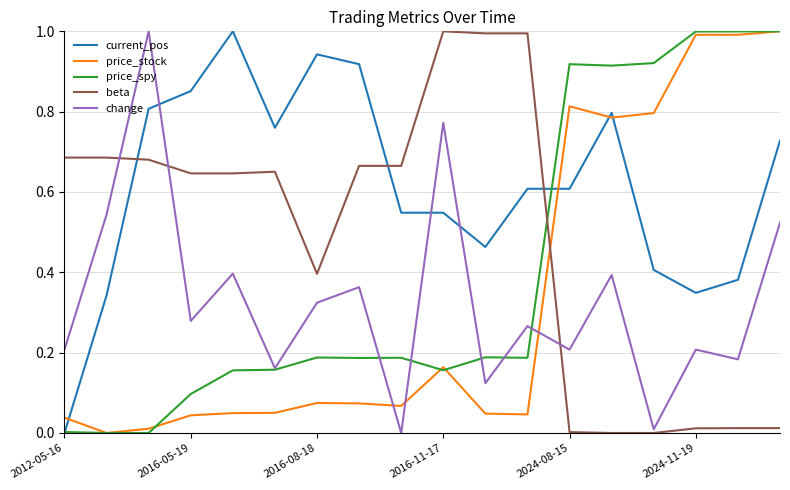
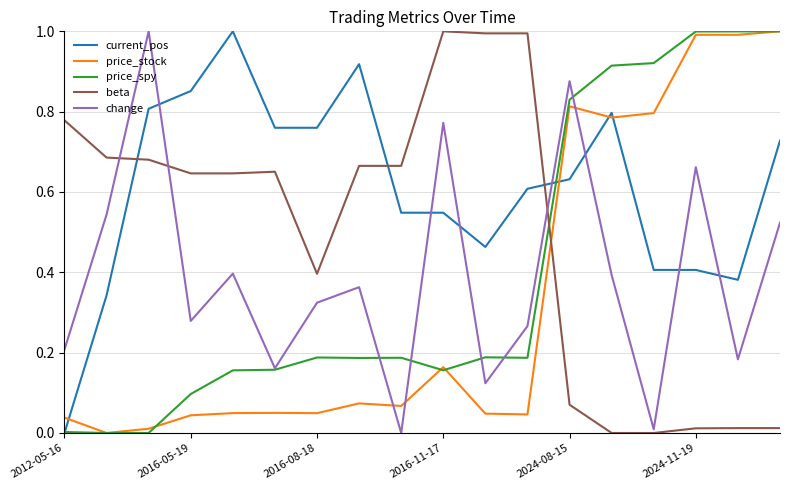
  {
    "current_pos": {
      "2016-05-19": 0.85,
-     "2016-08-18": 0.94,
+     "2016-08-18": 0.76,
      "2016-11-17": 0.55,
-     "2024-08-15": 0.61,
-     "2024-11-19": 0.35
+     "2024-08-15": 0.63,
+     "2024-11-19": 0.41
    },
    "price_stock": {
      "2012-05-16": 0.04,
      "2016-05-19": 0.04,
-     "2016-08-18": 0.07,
+     "2016-08-18": 0.05,
      "2016-11-17": 0.16,
      "2024-08-15": 0.81,
      "2024-11-19": 0.99
    },
    "price_spy": {
      "2016-05-19": 0.10,
      "2016-08-18": 0.19,
      "2016-11-17": 0.16,
-     "2024-08-15": 0.92,
+     "2024-08-15": 0.83,
      "2024-11-19": 1.00
    },
    "beta": {
-     "2012-05-16": 0.69,
+     "2012-05-16": 0.78,
      "2016-05-19": 0.65,
      "2016-08-18": 0.40,
      "2016-11-17": 1.00,
-     "2024-08-15": 0.00,
+     "2024-08-15": 0.07,
      "2024-11-19": 0.01
    },
    "change": {
      "2012-05-16": 0.21,
      "2016-05-19": 0.28,
      "2016-08-18": 0.32,
      "2016-11-17": 0.77,
-     "2024-08-15": 0.21,
-     "2024-11-19": 0.21
+     "2024-08-15": 0.88,
+     "2024-11-19": 0.66
    }
  }
